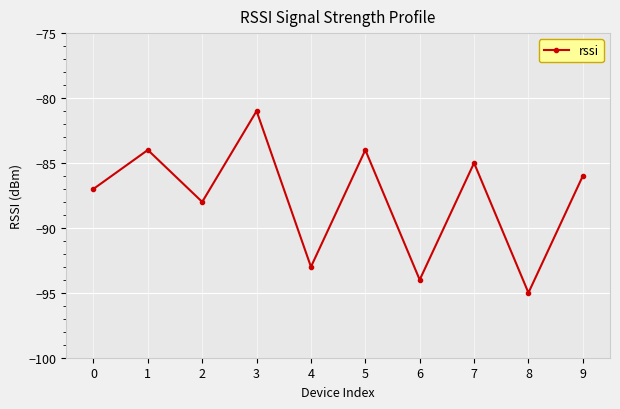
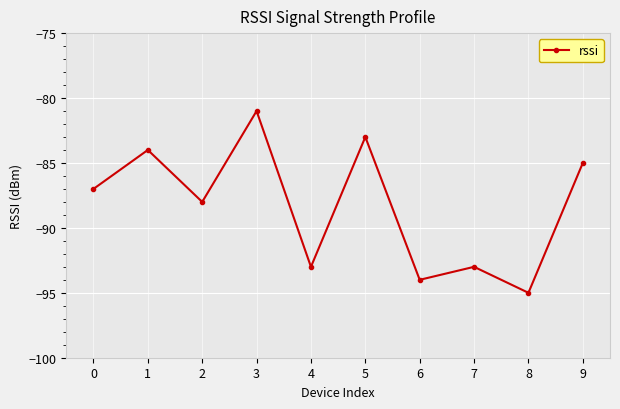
  {
    "0": -87,
    "1": -84,
    "2": -88,
    "3": -81,
    "4": -93,
-   "5": -84,
+   "5": -83,
    "6": -94,
-   "7": -85,
+   "7": -93,
    "8": -95,
-   "9": -86
+   "9": -85
  }
